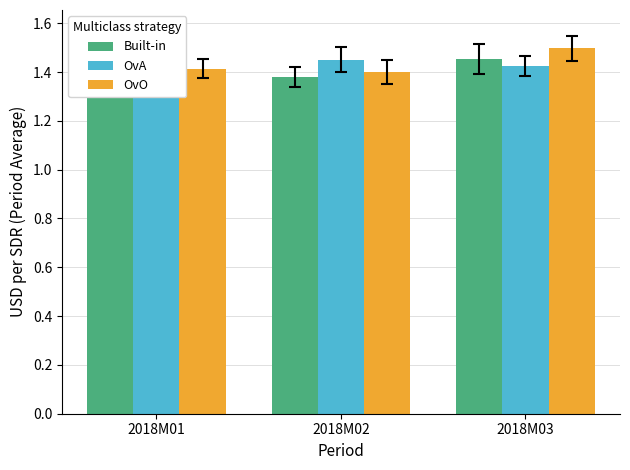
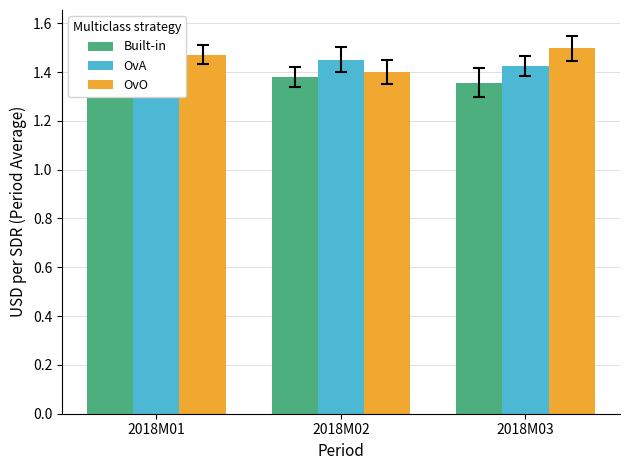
  {
    "Built-in": {
      "2018M02": 1.38,
-     "2018M03": 1.45
+     "2018M03": 1.36
    },
    "OvA": {
      "2018M02": 1.45,
      "2018M03": 1.42
    },
    "OvO": {
-     "2018M01": 1.41,
+     "2018M01": 1.47,
      "2018M02": 1.40,
      "2018M03": 1.50
    }
  }
